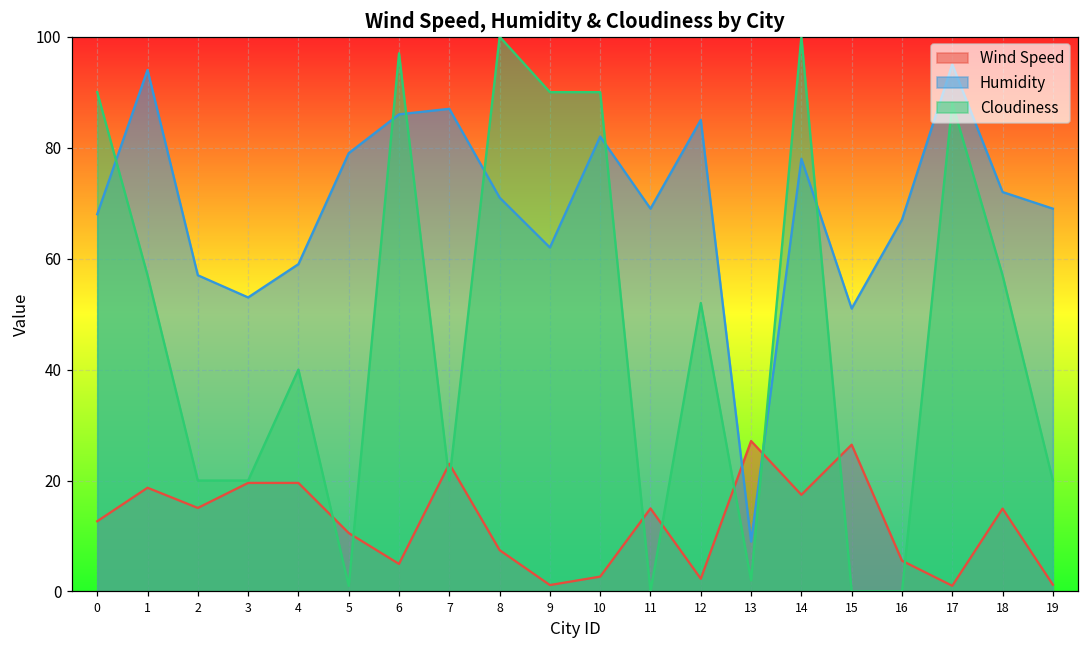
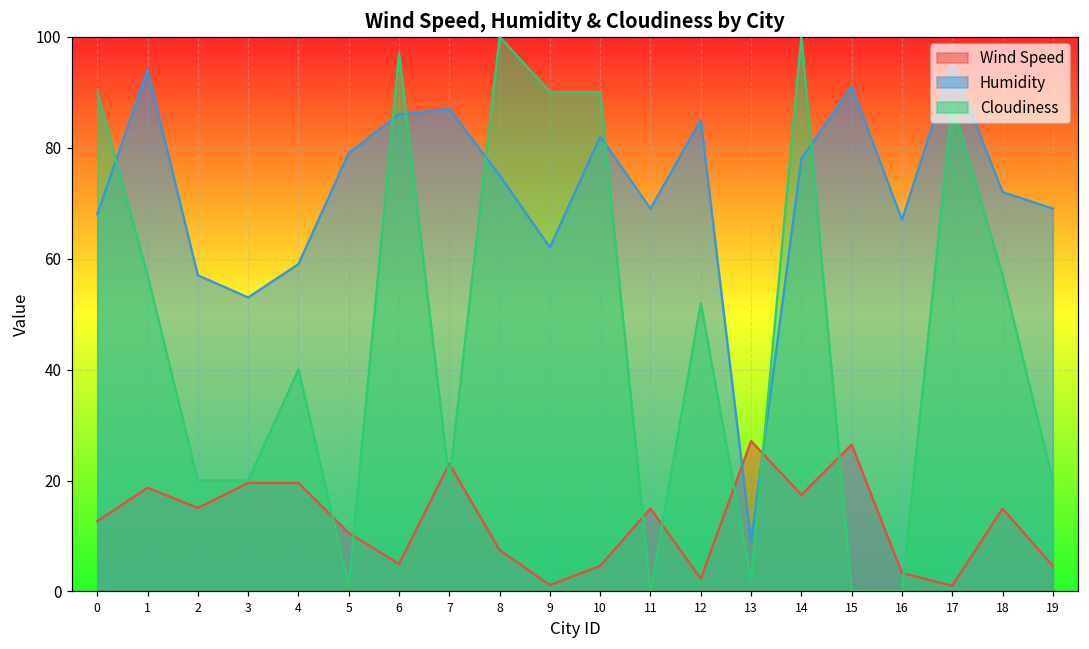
  {
    "Wind Speed": {
      "0": 13,
      "1": 19,
      "2": 15,
      "4": 20,
      "5": 11,
      "6": 5,
      "7": 23,
      "8": 7,
      "9": 1,
-     "10": 3,
+     "10": 5,
      "11": 15,
      "12": 2,
      "13": 27,
      "14": 17,
      "15": 26,
-     "16": 6,
+     "16": 3,
      "17": 1,
      "18": 15,
-     "19": 1
+     "19": 5
    },
    "Humidity": {
      "0": 68,
      "1": 94,
      "2": 57,
      "3": 53,
      "4": 59,
      "5": 79,
      "6": 86,
      "7": 87,
-     "8": 71,
+     "8": 75,
      "9": 62,
      "10": 82,
      "11": 69,
      "12": 85,
      "13": 9,
      "14": 78,
-     "15": 51,
+     "15": 91,
      "16": 67,
      "18": 72,
      "19": 69
    },
    "Cloudiness": {
      "0": 90,
      "1": 57,
      "2": 20,
      "4": 40,
      "5": 1,
      "6": 97,
      "7": 20,
      "8": 100,
      "9": 90,
      "10": 90,
      "11": 0,
      "12": 52,
      "13": 2,
      "14": 100,
      "15": 0,
      "16": 0,
      "18": 57,
      "19": 20
    }
  }
